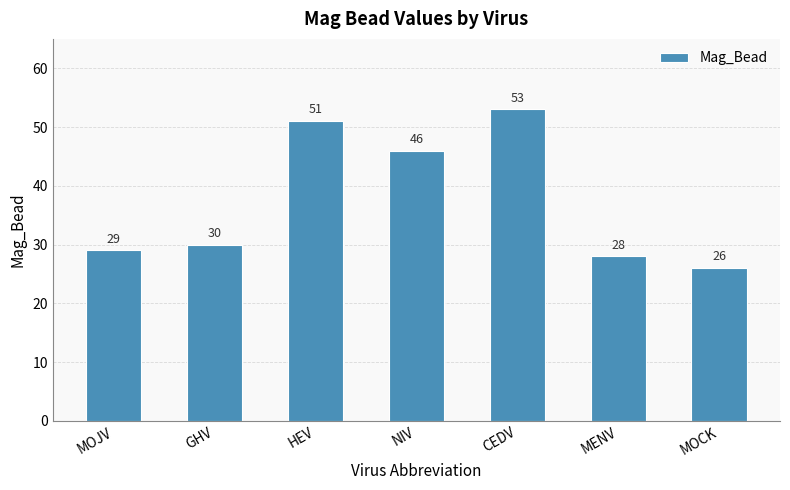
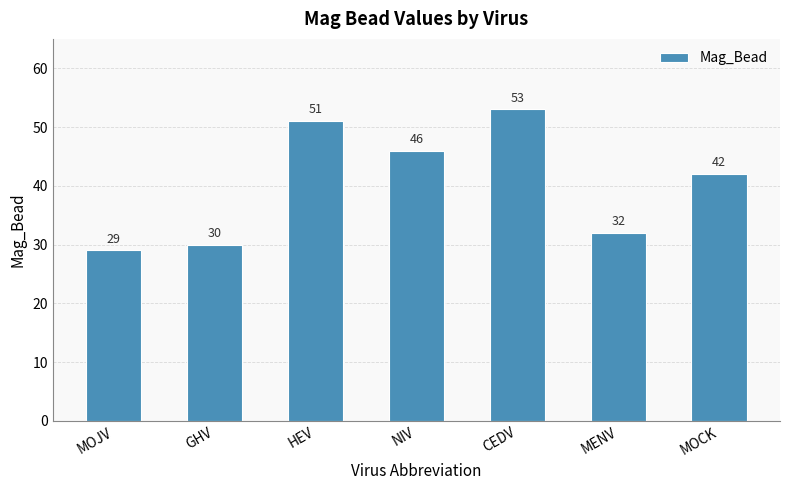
  {
    "MOJV": 29,
    "GHV": 30,
    "HEV": 51,
    "NIV": 46,
    "CEDV": 53,
-   "MENV": 28,
-   "MOCK": 26
+   "MENV": 32,
+   "MOCK": 42
  }
